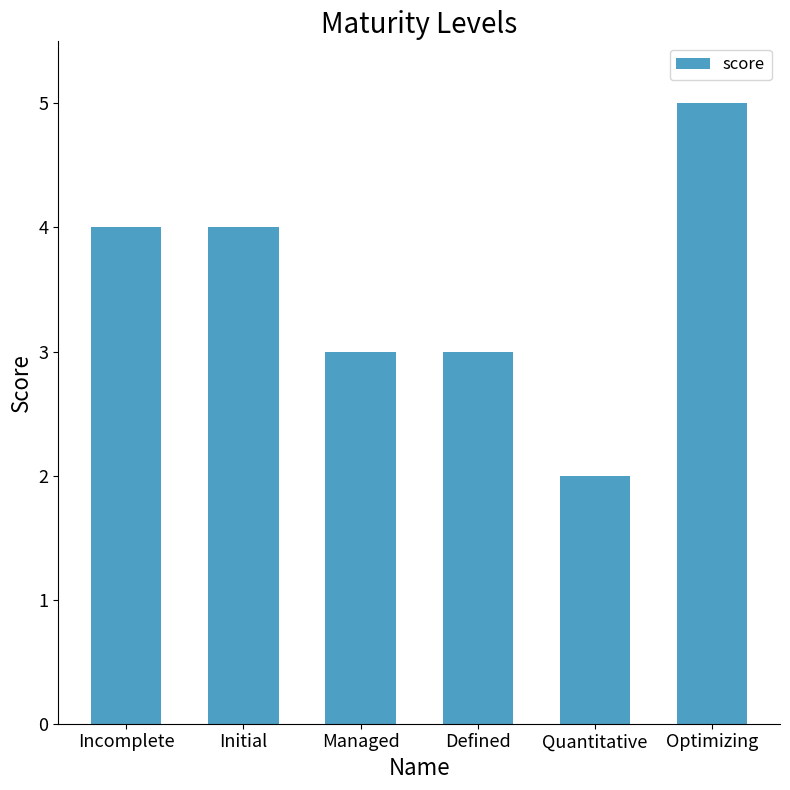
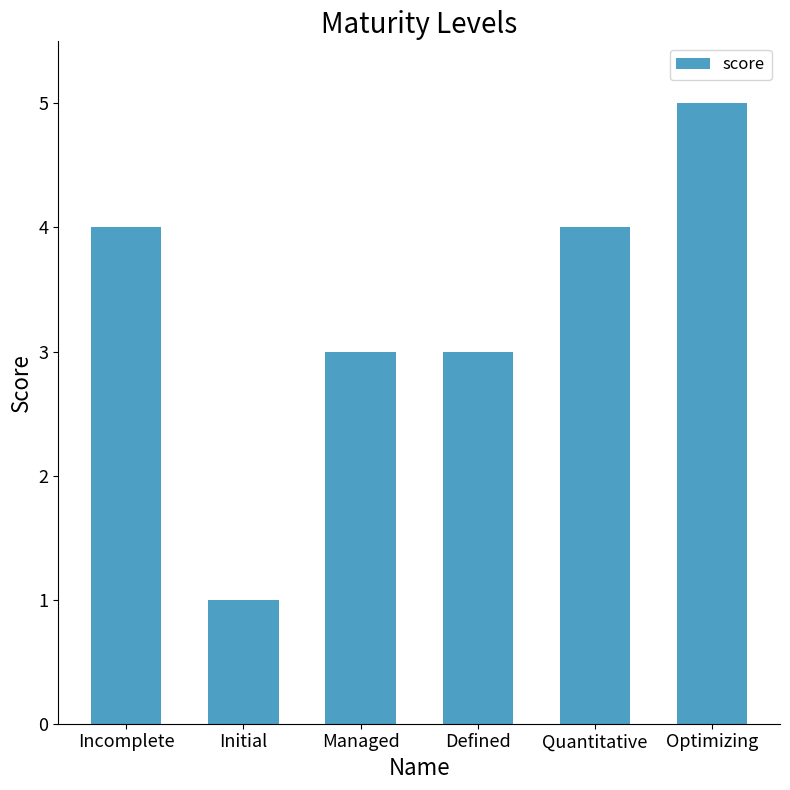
  {
    "Incomplete": 4,
-   "Initial": 4,
+   "Initial": 1,
    "Managed": 3,
    "Defined": 3,
-   "Quantitative": 2,
+   "Quantitative": 4,
    "Optimizing": 5
  }
